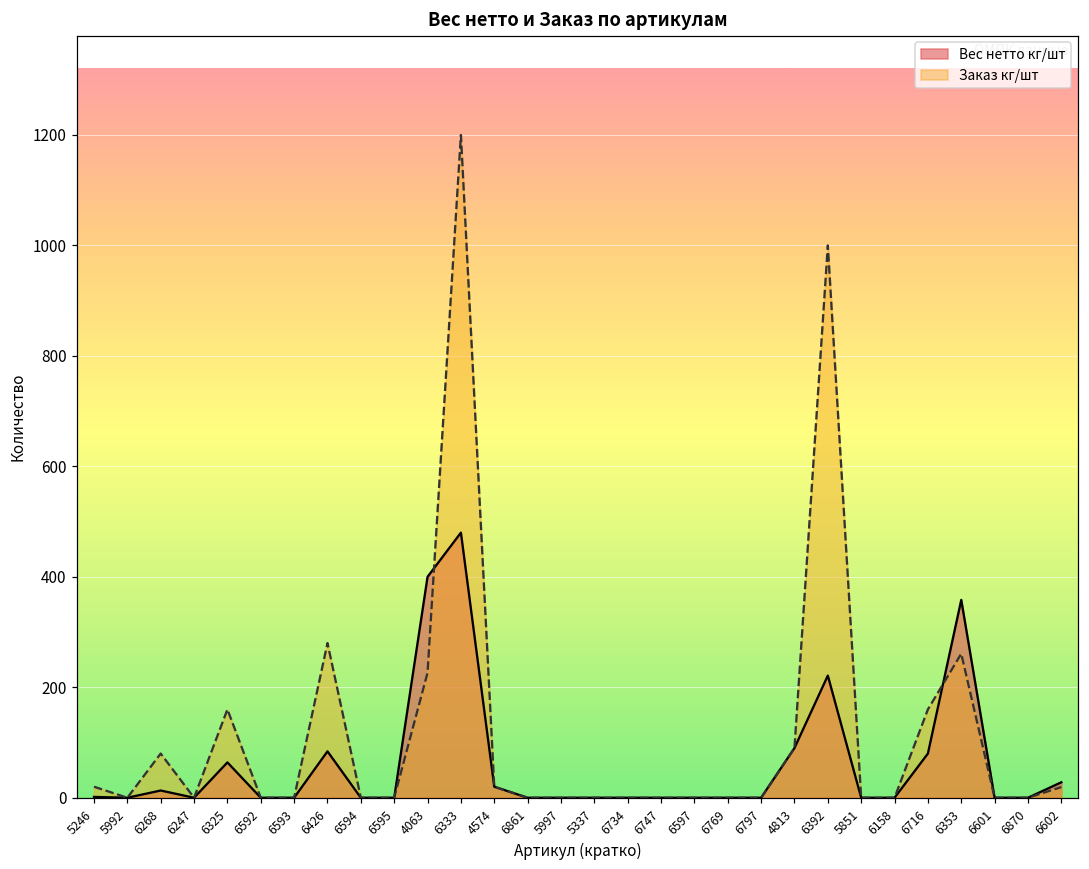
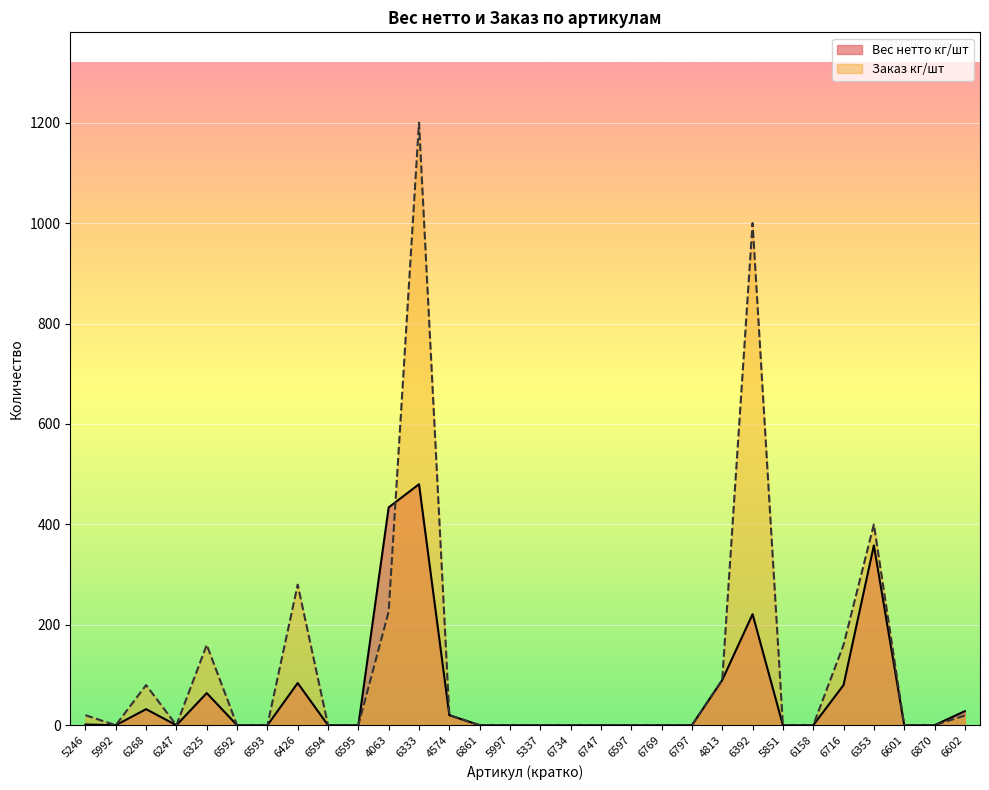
  {
    "Вес нетто кг/шт": {
      "5246": 0,
-     "6268": 10,
+     "6268": 30,
      "6325": 60,
      "6426": 80,
-     "4063": 400,
+     "4063": 430,
      "6333": 480,
      "6392": 220,
      "6716": 80,
      "6353": 360,
      "6602": 30
    },
    "Заказ кг/шт": {
      "5246": 20,
      "6268": 80,
      "6325": 160,
      "6426": 280,
      "4063": 230,
      "6333": 1200,
      "6392": 1000,
      "6716": 160,
-     "6353": 260,
+     "6353": 400,
      "6602": 20
    }
  }
